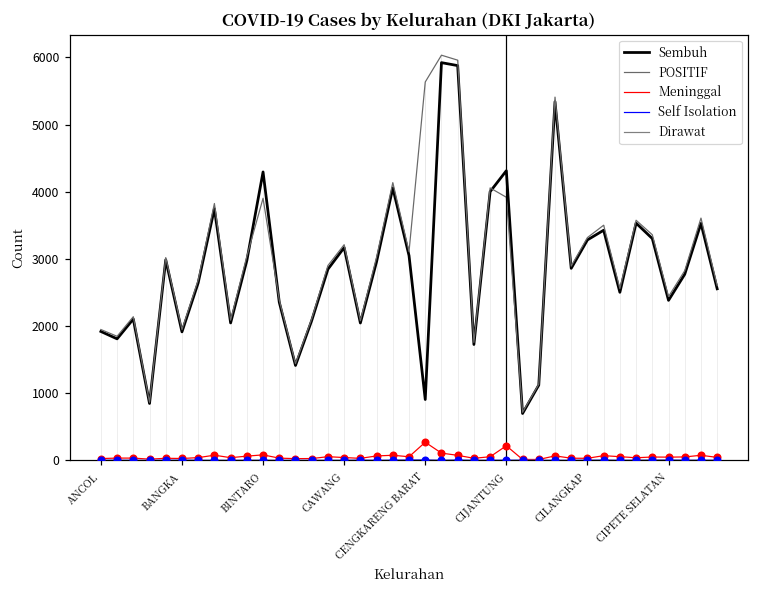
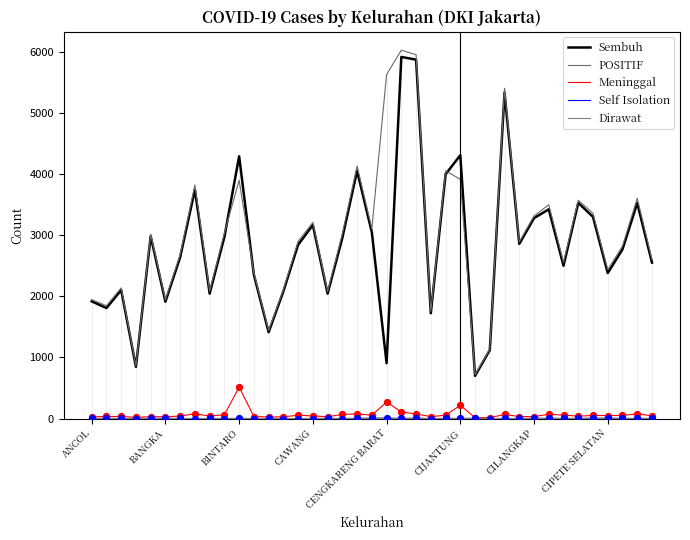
  {
    "Meninggal": {
-     "BINTARO": 100
+     "BINTARO": 500
    }
  }
